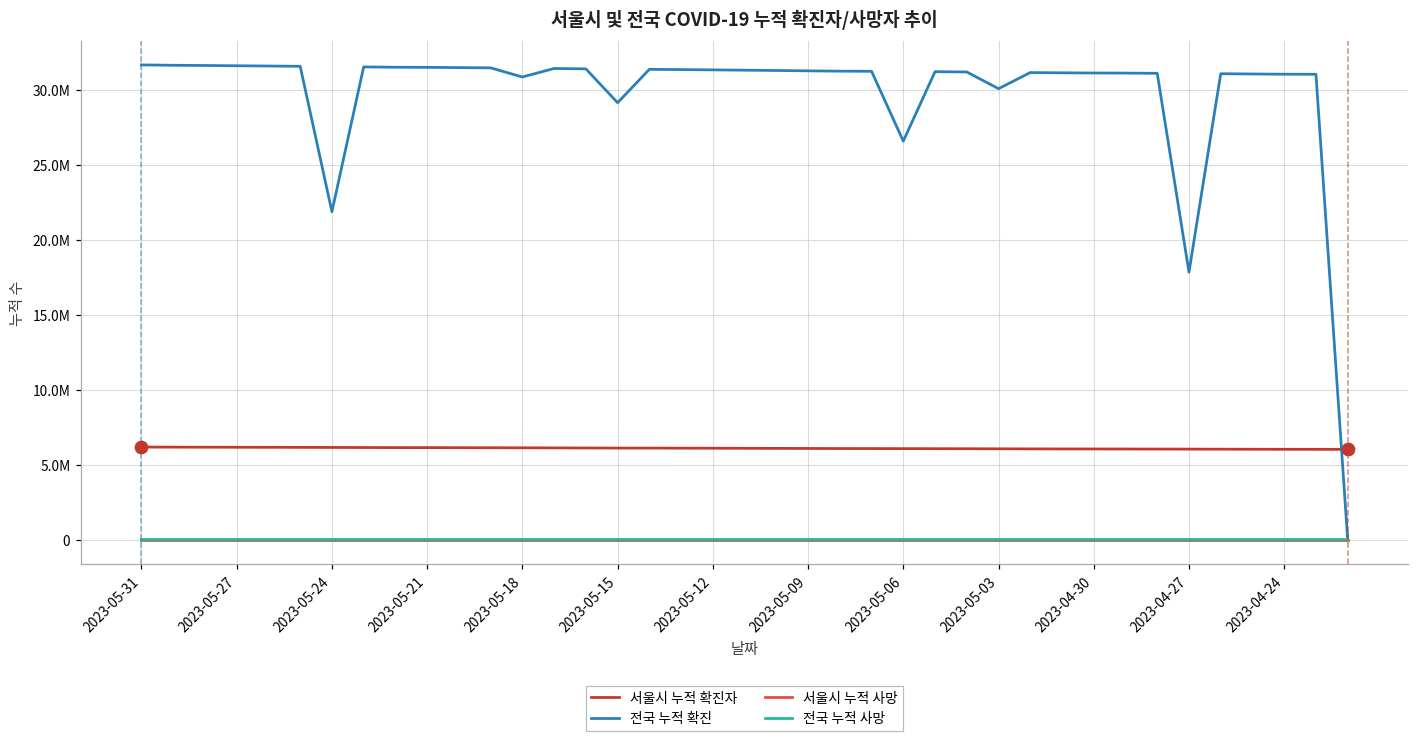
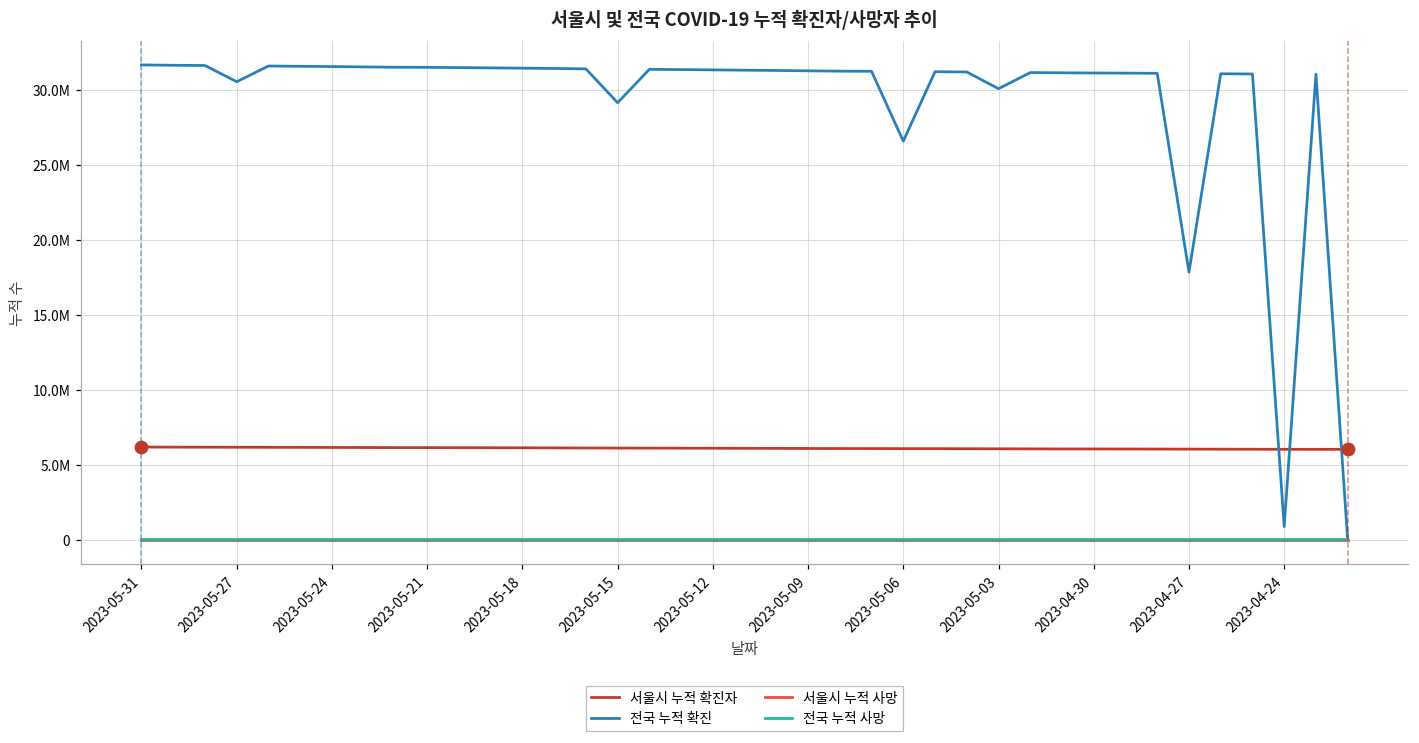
  {
    "전국 누적 확진": {
      "2023-05-31": 31700000,
-     "2023-05-27": 31600000,
-     "2023-05-24": 21900000,
+     "2023-05-27": 30600000,
+     "2023-05-24": 31600000,
      "2023-05-21": 31500000,
-     "2023-05-18": 30900000,
+     "2023-05-18": 31500000,
      "2023-05-15": 29200000,
      "2023-05-12": 31400000,
      "2023-05-09": 31300000,
      "2023-05-06": 26600000,
      "2023-05-03": 30100000,
      "2023-04-30": 31200000,
      "2023-04-27": 17900000,
-     "2023-04-24": 31100000
+     "2023-04-24": 900000
    },
    "전국 누적 사망": {
      "2023-05-31": 0,
      "2023-05-27": 0,
      "2023-05-24": 0,
      "2023-05-21": 0,
      "2023-05-18": 0,
      "2023-05-15": 0,
      "2023-05-12": 0,
      "2023-05-09": 0,
      "2023-05-06": 0,
      "2023-05-03": 0,
      "2023-04-30": 0,
      "2023-04-27": 0,
      "2023-04-24": 0
    }
  }
